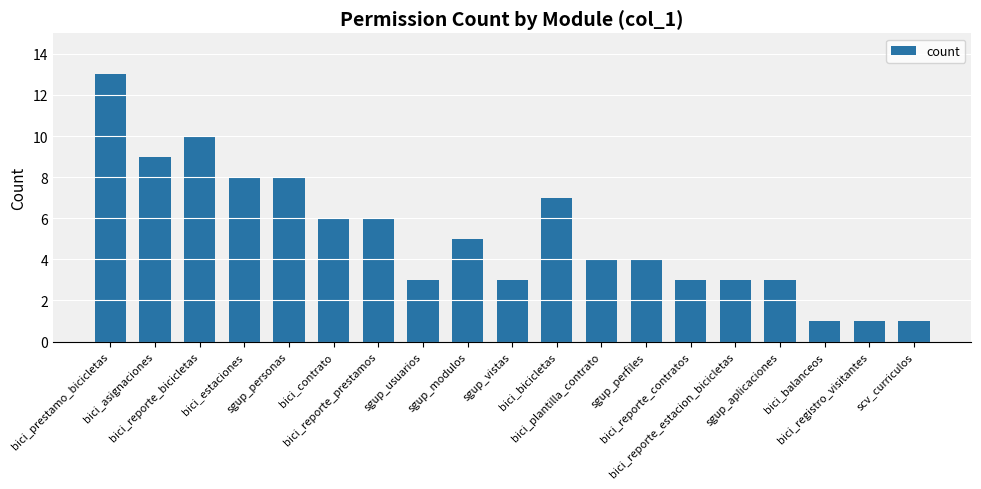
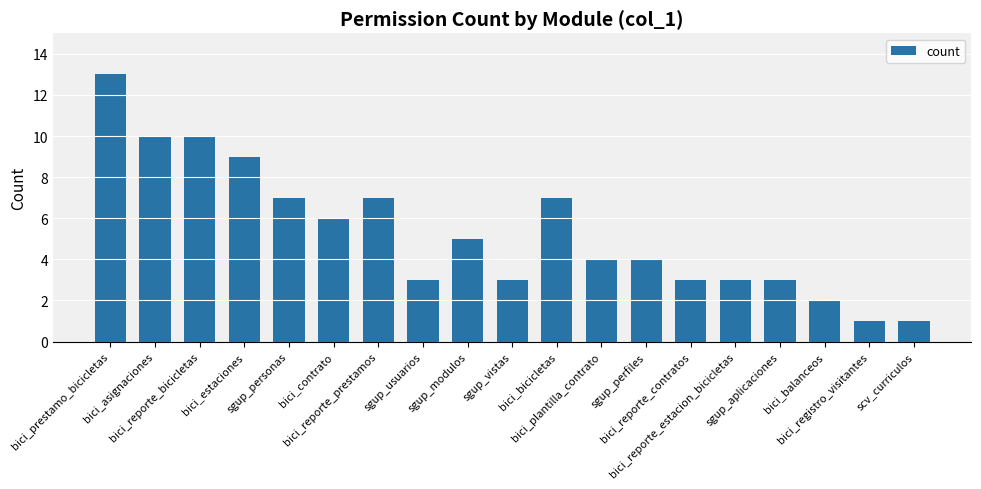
  {
    "bici_prestamo_bicicletas": 13,
-   "bici_asignaciones": 9,
+   "bici_asignaciones": 10,
    "bici_reporte_bicicletas": 10,
-   "bici_estaciones": 8,
-   "sgup_personas": 8,
+   "bici_estaciones": 9,
+   "sgup_personas": 7,
    "bici_contrato": 6,
-   "bici_reporte_prestamos": 6,
+   "bici_reporte_prestamos": 7,
    "sgup_usuarios": 3,
    "sgup_modulos": 5,
    "sgup_vistas": 3,
    "bici_bicicletas": 7,
    "bici_plantilla_contrato": 4,
    "sgup_perfiles": 4,
    "bici_reporte_contratos": 3,
    "bici_reporte_estacion_bicicletas": 3,
    "sgup_aplicaciones": 3,
-   "bici_balanceos": 1,
+   "bici_balanceos": 2,
    "bici_registro_visitantes": 1,
    "scv_curriculos": 1
  }
